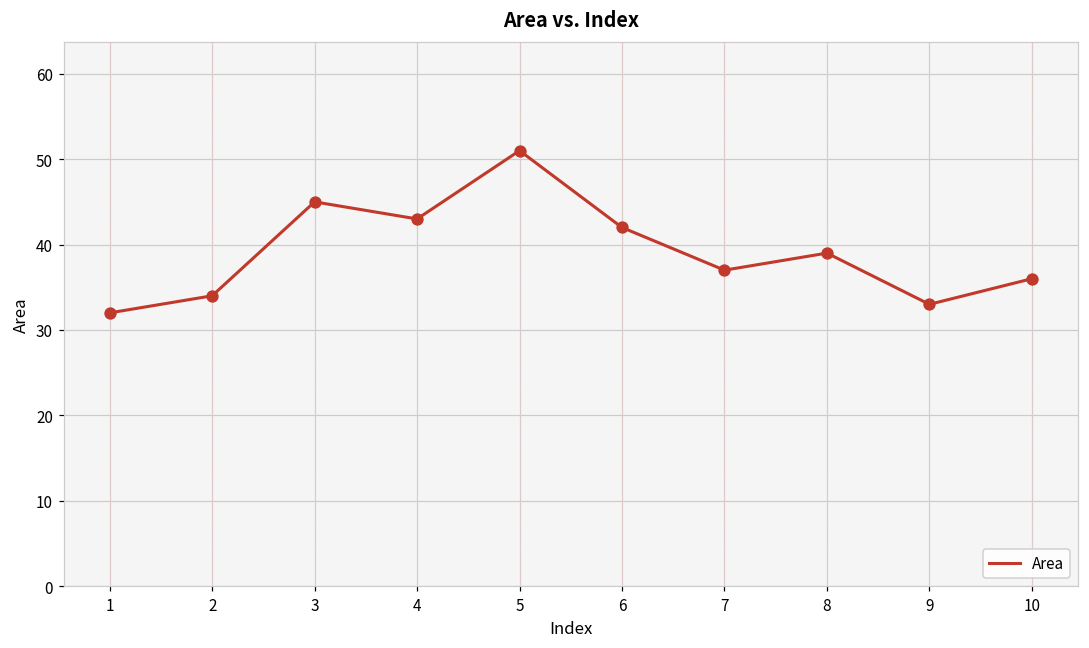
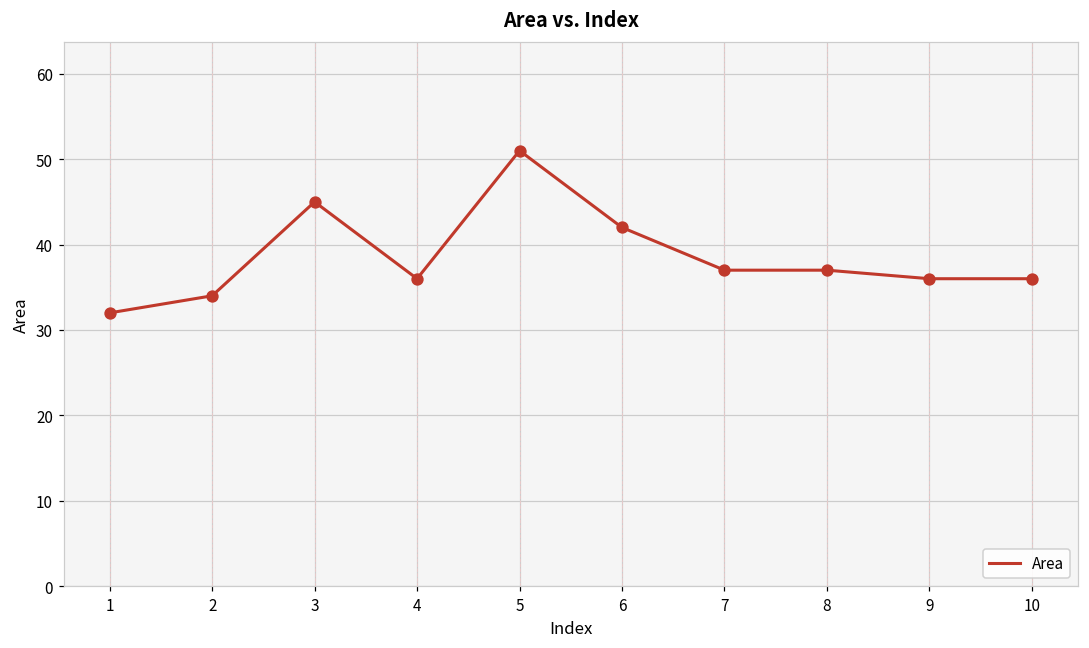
  {
    "1": 32,
    "2": 34,
    "3": 45,
-   "4": 43,
+   "4": 36,
    "5": 51,
    "6": 42,
    "7": 37,
-   "8": 39,
-   "9": 33,
+   "8": 37,
+   "9": 36,
    "10": 36
  }
